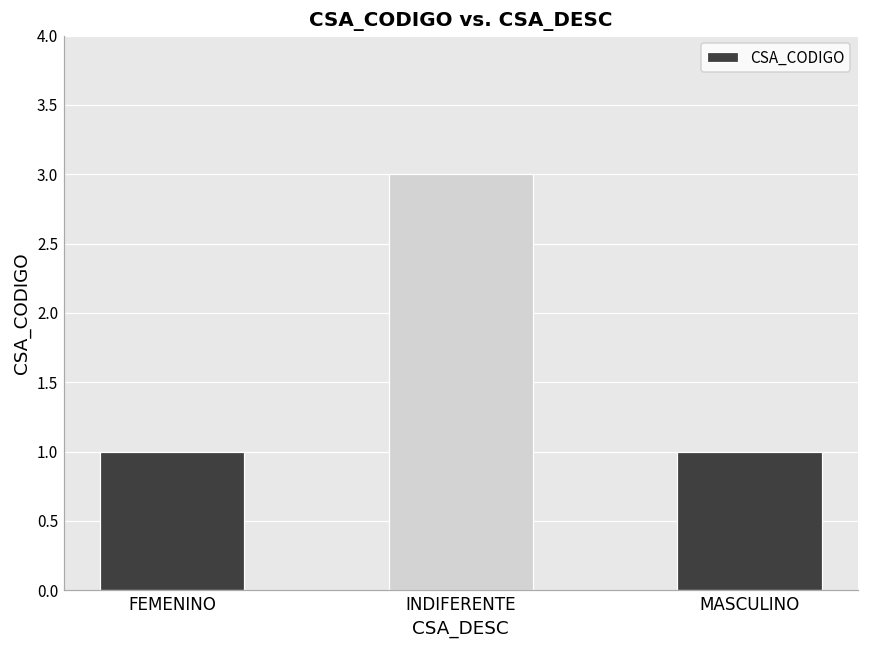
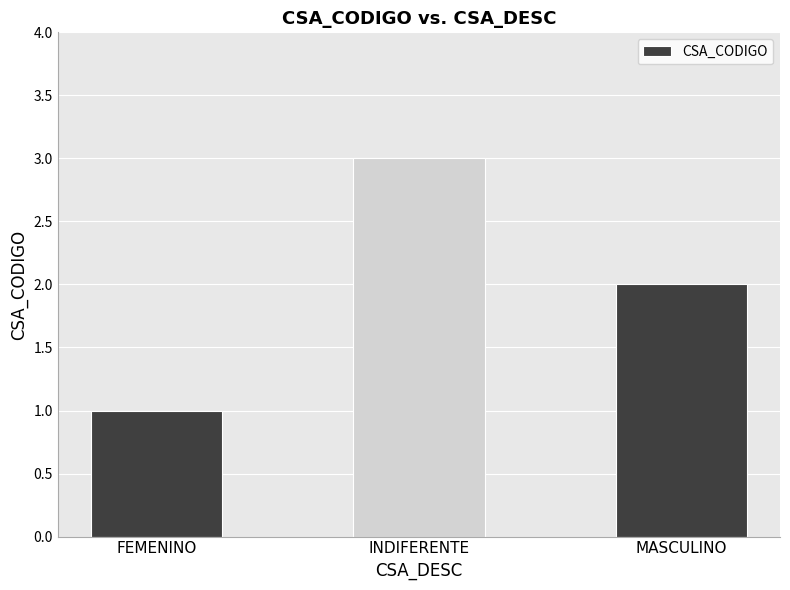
  {
    "FEMENINO": 1,
    "INDIFERENTE": 3,
-   "MASCULINO": 1
+   "MASCULINO": 2
  }
